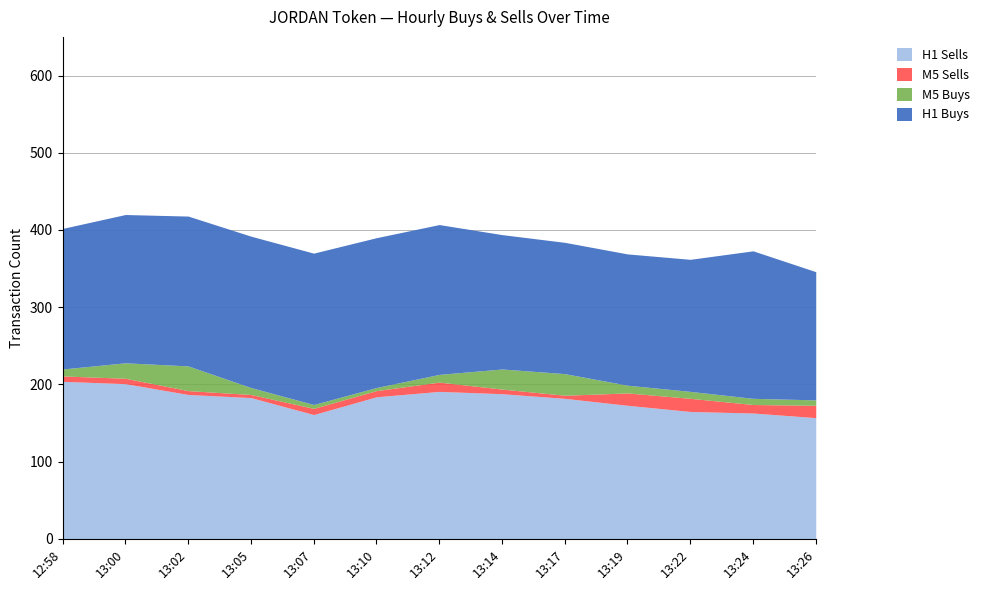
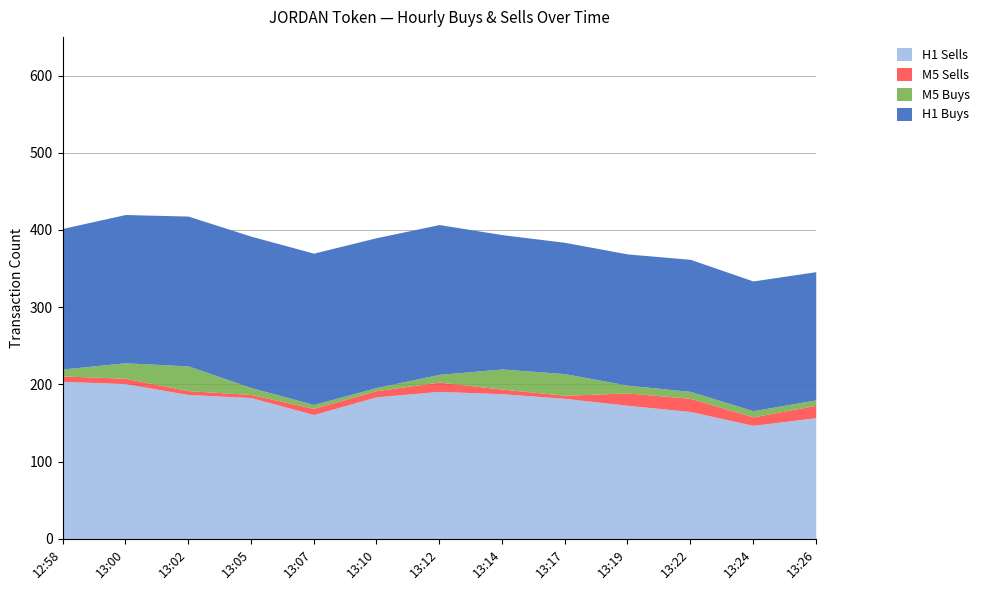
  {
    "H1 Sells": {
      "12:58": 200,
      "13:00": 200,
      "13:02": 190,
      "13:05": 180,
      "13:07": 160,
      "13:10": 180,
      "13:12": 190,
      "13:14": 190,
      "13:17": 180,
      "13:19": 170,
      "13:22": 170,
-     "13:24": 160,
+     "13:24": 150,
      "13:26": 160
    },
    "M5 Sells": {
      "12:58": 10,
      "13:00": 10,
      "13:02": 10,
      "13:05": 0,
      "13:07": 10,
      "13:10": 10,
      "13:12": 10,
      "13:14": 10,
      "13:17": 0,
      "13:19": 20,
      "13:22": 20,
      "13:24": 10,
      "13:26": 20
    },
    "M5 Buys": {
      "12:58": 10,
      "13:00": 20,
      "13:02": 30,
      "13:05": 10,
      "13:07": 10,
      "13:10": 0,
      "13:12": 10,
      "13:14": 30,
      "13:17": 30,
      "13:19": 10,
      "13:22": 10,
      "13:24": 10,
      "13:26": 10
    },
    "H1 Buys": {
      "12:58": 180,
      "13:00": 190,
      "13:02": 190,
      "13:05": 200,
      "13:07": 200,
      "13:10": 190,
      "13:12": 190,
      "13:14": 170,
      "13:17": 170,
      "13:19": 170,
      "13:22": 170,
-     "13:24": 190,
+     "13:24": 170,
      "13:26": 170
    }
  }
